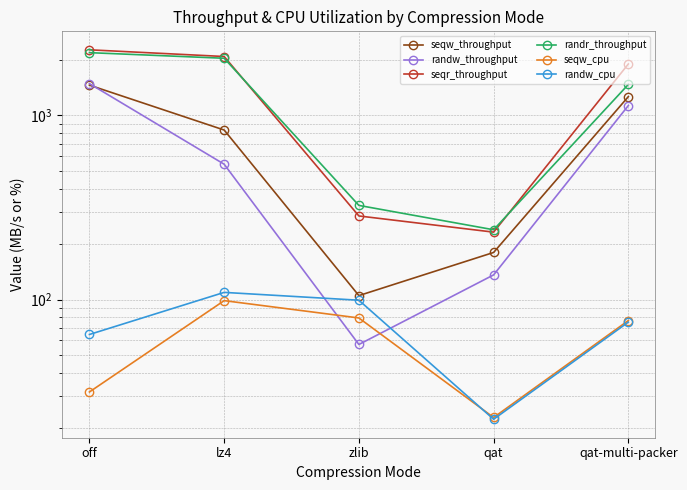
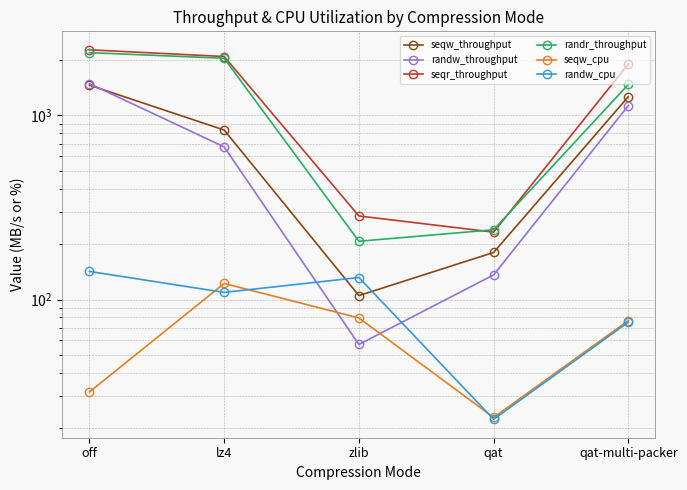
  {
    "randw_throughput": {
-     "lz4": 540,
+     "lz4": 670,
      "zlib": 57,
      "qat": 140,
      "qat-multi-packer": 1100
    },
    "randr_throughput": {
      "off": 2200,
-     "zlib": 320,
+     "zlib": 210,
      "qat-multi-packer": 1500
    },
    "seqw_cpu": {
      "off": 32,
-     "lz4": 100,
+     "lz4": 120,
      "zlib": 79
    },
    "randw_cpu": {
-     "off": 65,
+     "off": 140,
      "lz4": 110,
-     "zlib": 100
+     "zlib": 130
    }
  }
